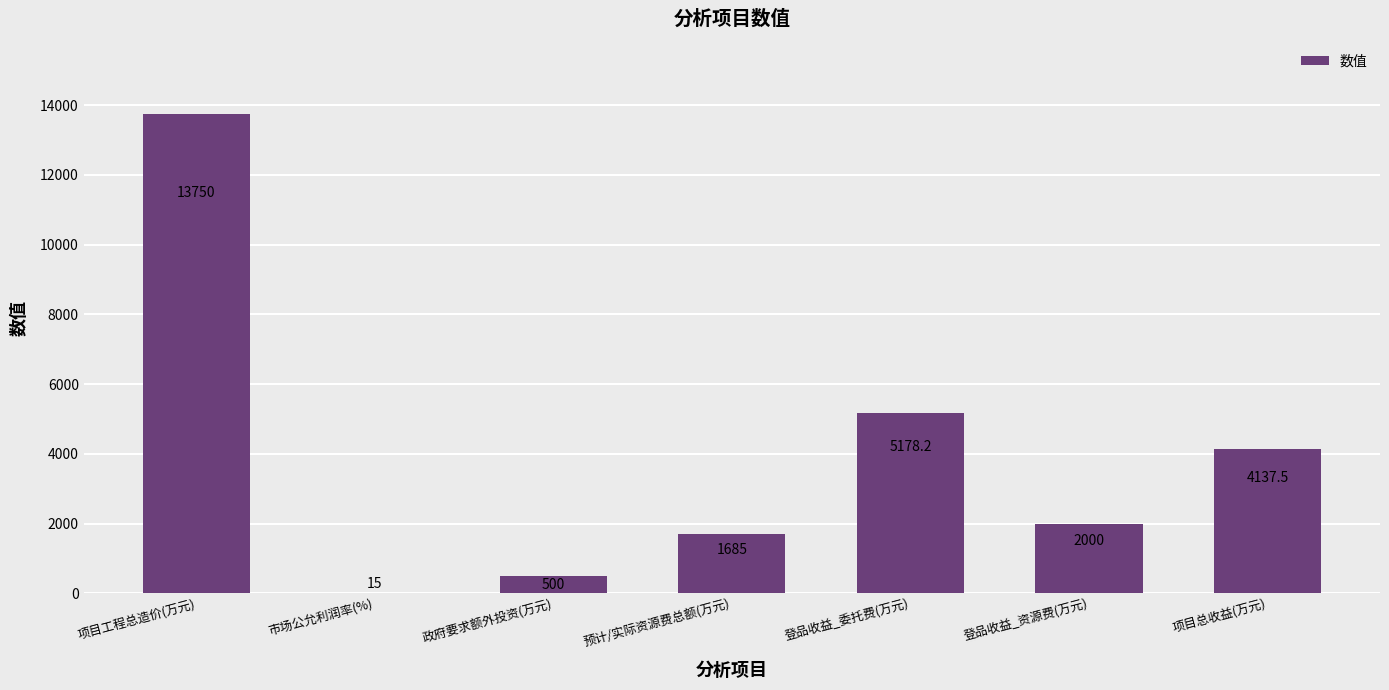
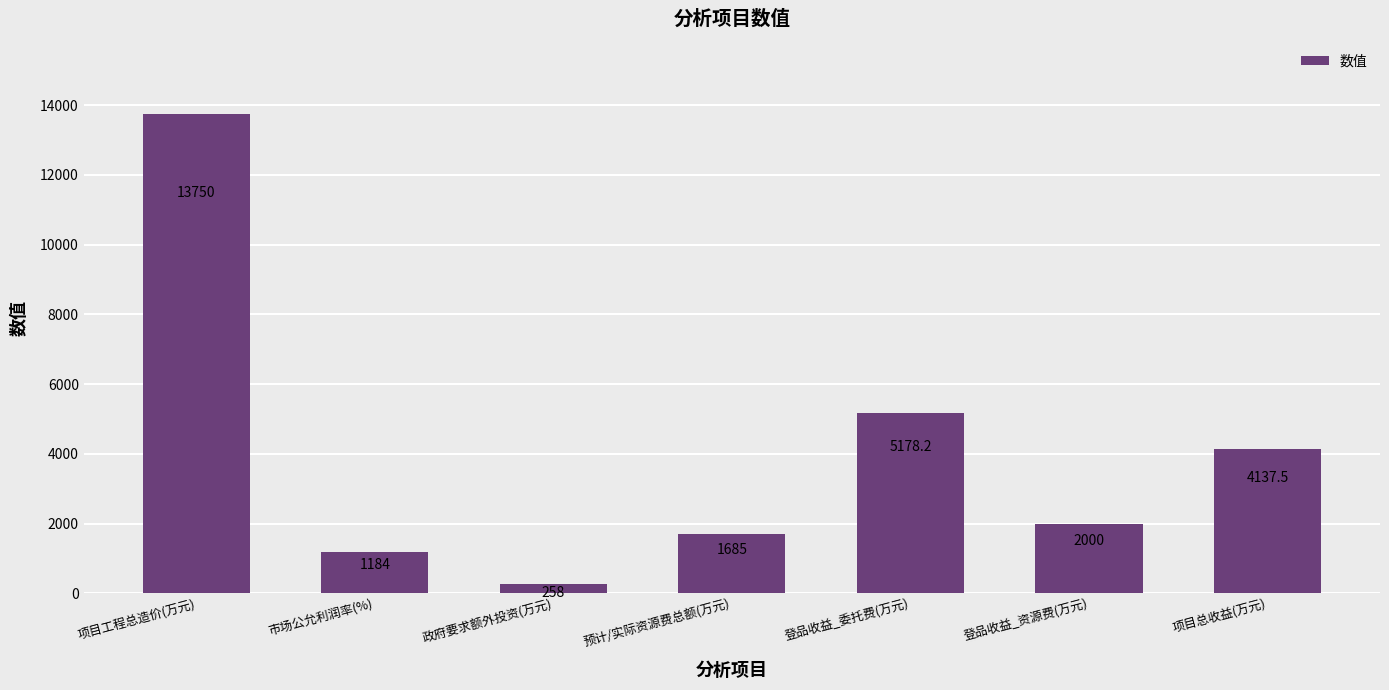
  {
    "项目工程总造价(万元)": 13750,
-   "市场公允利润率(%)": 15,
-   "政府要求额外投资(万元)": 500,
+   "市场公允利润率(%)": 1184,
+   "政府要求额外投资(万元)": 258,
    "预计/实际资源费总额(万元)": 1685,
    "登品收益_委托费(万元)": 5178.2,
    "登品收益_资源费(万元)": 2000,
    "项目总收益(万元)": 4137.5
  }
